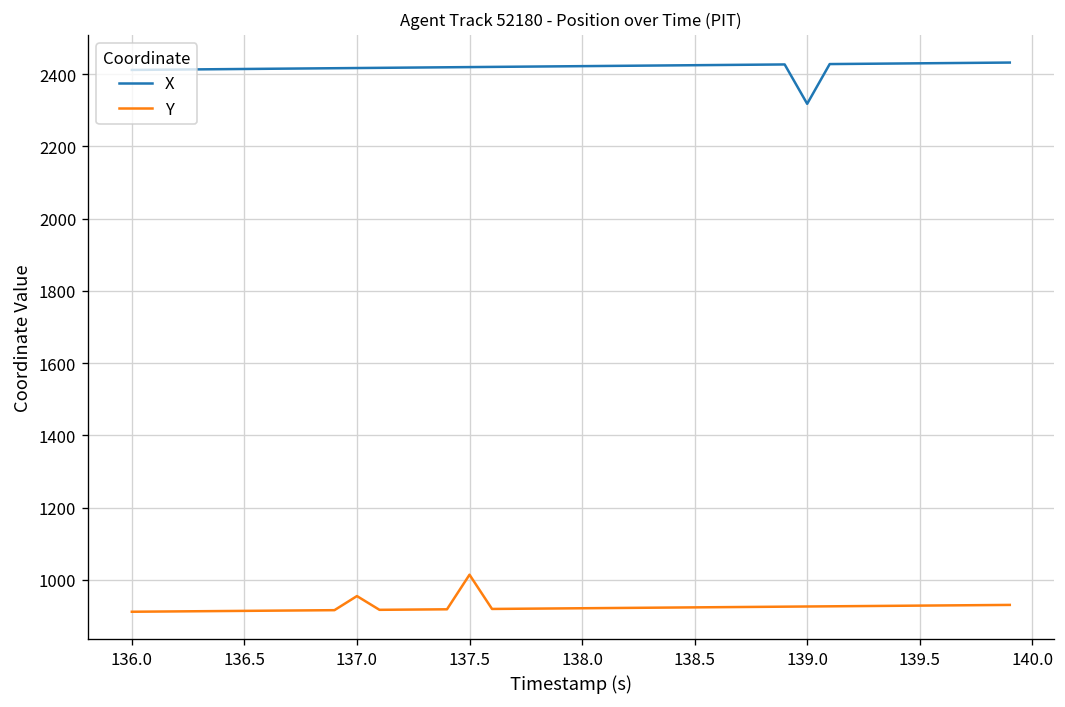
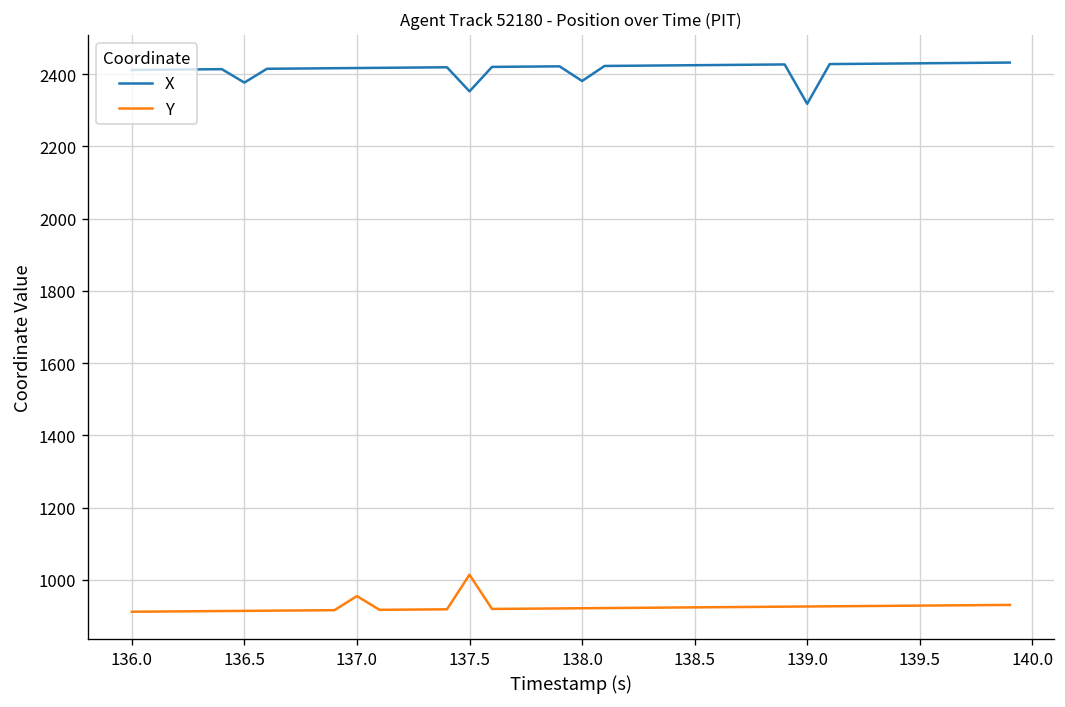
  {
    "X": {
-     "136.5": 2410,
+     "136.5": 2380,
      "137.0": 2420,
-     "137.5": 2420,
-     "138.0": 2420,
+     "137.5": 2350,
+     "138.0": 2380,
      "138.5": 2420,
      "139.0": 2320,
      "139.5": 2430
    },
    "Y": {
      "136.0": 910,
      "136.5": 910,
      "137.0": 960,
      "137.5": 1010,
      "138.0": 920,
      "138.5": 920,
      "139.0": 930,
      "139.5": 930
    }
  }
